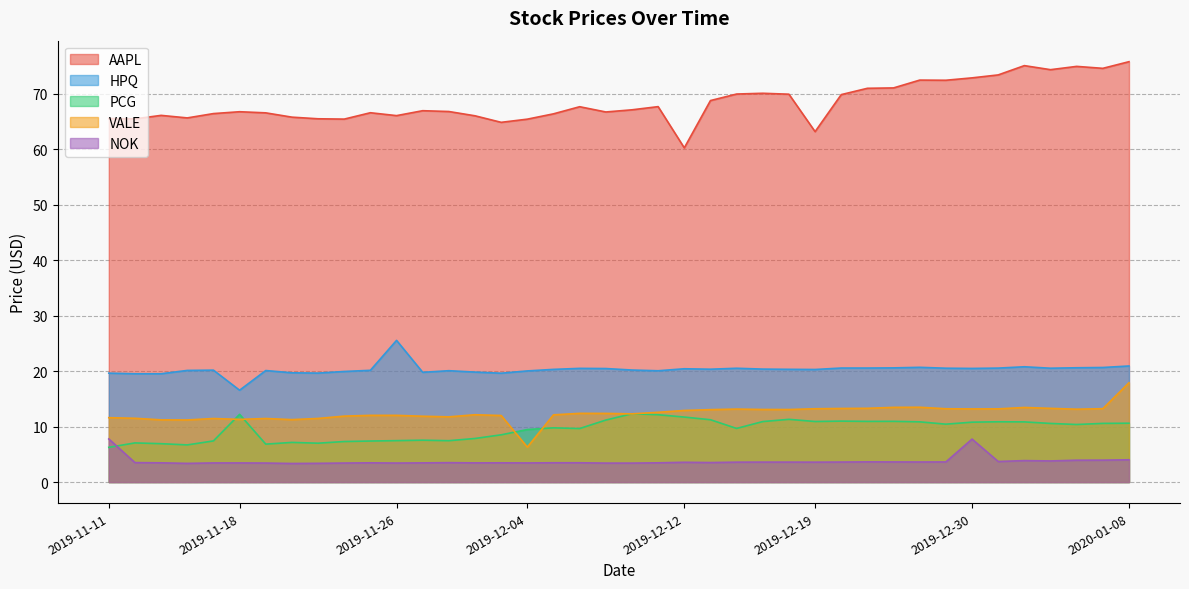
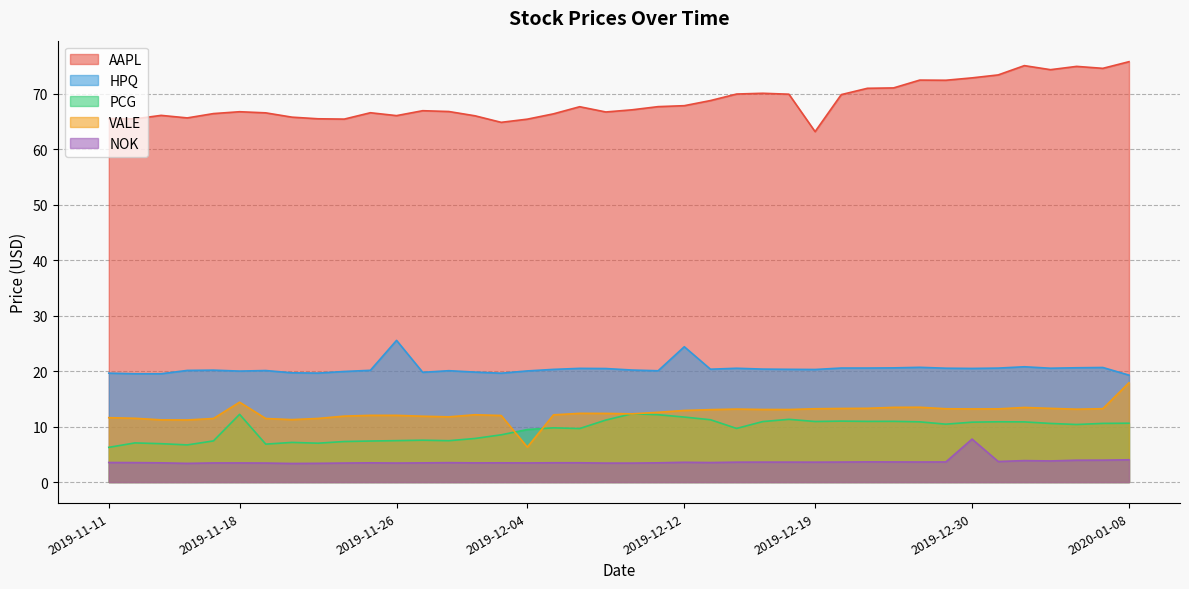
  {
    "AAPL": {
      "2019-11-18": 67,
      "2019-11-26": 66,
      "2019-12-04": 65,
-     "2019-12-12": 60,
+     "2019-12-12": 68,
      "2019-12-19": 63,
      "2019-12-30": 73,
      "2020-01-08": 76
    },
    "HPQ": {
      "2019-11-11": 20,
-     "2019-11-18": 17,
+     "2019-11-18": 20,
      "2019-11-26": 26,
      "2019-12-04": 20,
-     "2019-12-12": 20,
+     "2019-12-12": 24,
      "2019-12-19": 20,
      "2019-12-30": 20,
-     "2020-01-08": 21
+     "2020-01-08": 19
    },
    "PCG": {
      "2019-11-11": 6,
      "2019-11-18": 12,
      "2019-11-26": 7,
      "2019-12-04": 9,
      "2019-12-12": 12,
      "2019-12-19": 11,
      "2019-12-30": 11,
      "2020-01-08": 11
    },
    "VALE": {
      "2019-11-11": 12,
-     "2019-11-18": 11,
+     "2019-11-18": 14,
      "2019-11-26": 12,
      "2019-12-04": 6,
      "2019-12-12": 13,
      "2019-12-19": 13,
      "2019-12-30": 13,
      "2020-01-08": 18
    },
    "NOK": {
-     "2019-11-11": 8,
+     "2019-11-11": 4,
      "2019-11-18": 3,
      "2019-11-26": 3,
      "2019-12-04": 3,
      "2019-12-12": 4,
      "2019-12-19": 4,
      "2019-12-30": 8,
      "2020-01-08": 4
    }
  }
